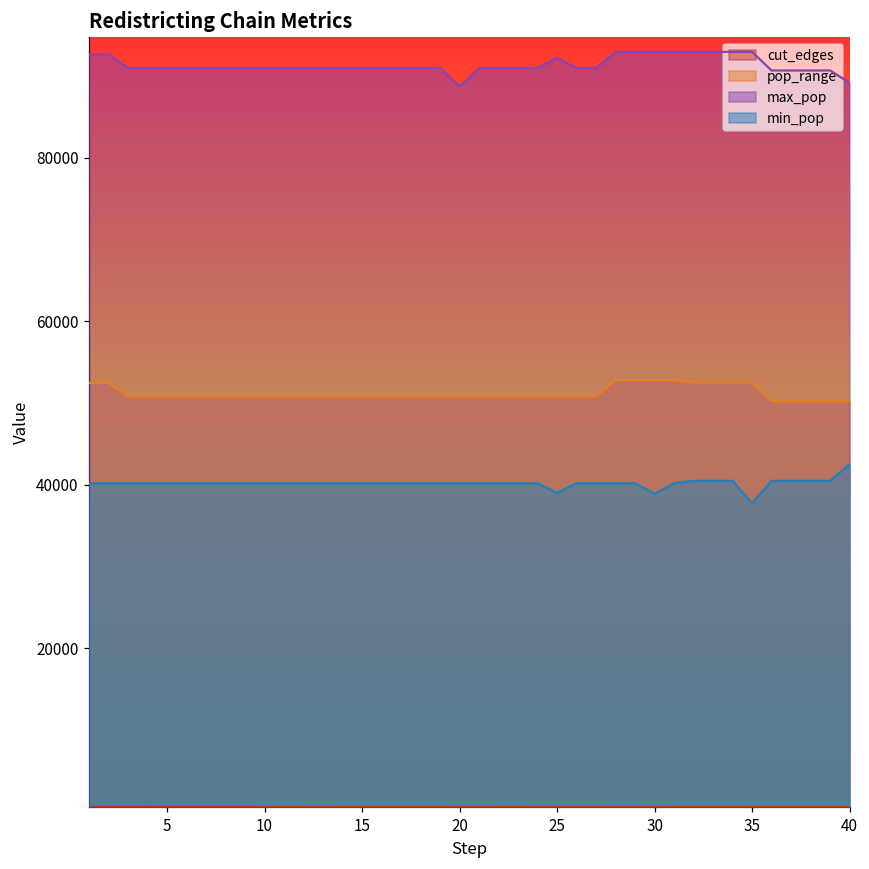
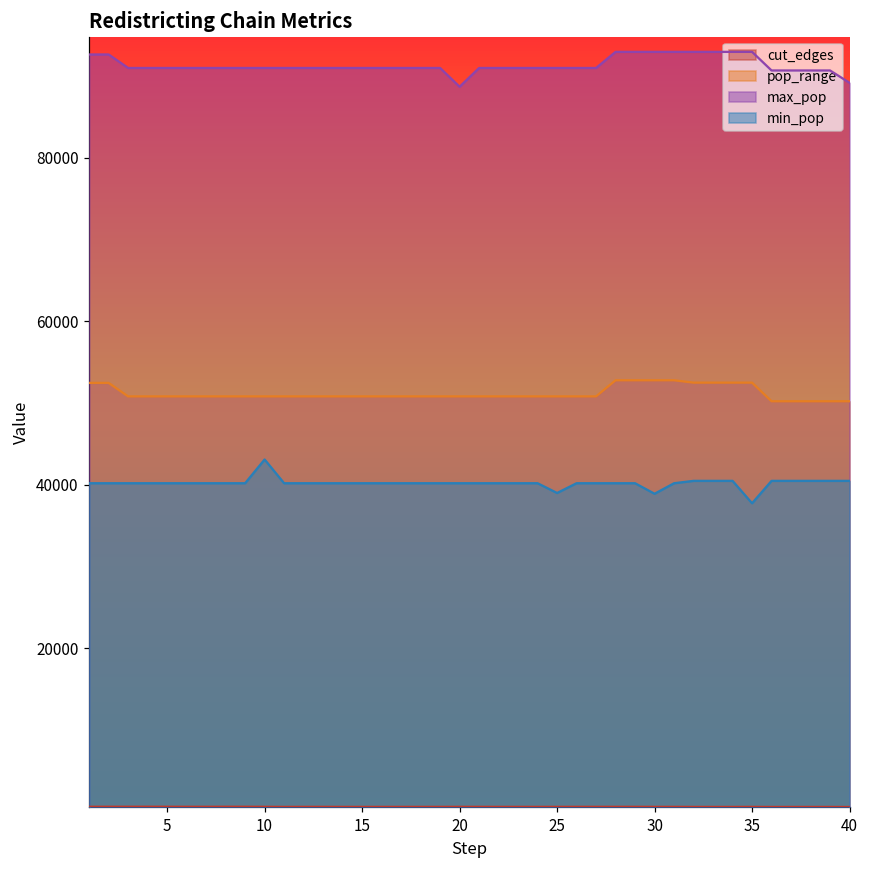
  {
    "max_pop": {
      "5": 91000,
      "10": 91000,
      "15": 91000,
      "20": 89000,
-     "25": 92000,
+     "25": 91000,
      "30": 93000,
      "40": 89000
    },
    "min_pop": {
      "5": 40000,
-     "10": 40000,
+     "10": 43000,
      "15": 40000,
      "20": 40000,
      "25": 39000,
      "30": 39000,
      "35": 38000,
-     "40": 43000
+     "40": 40000
    }
  }
